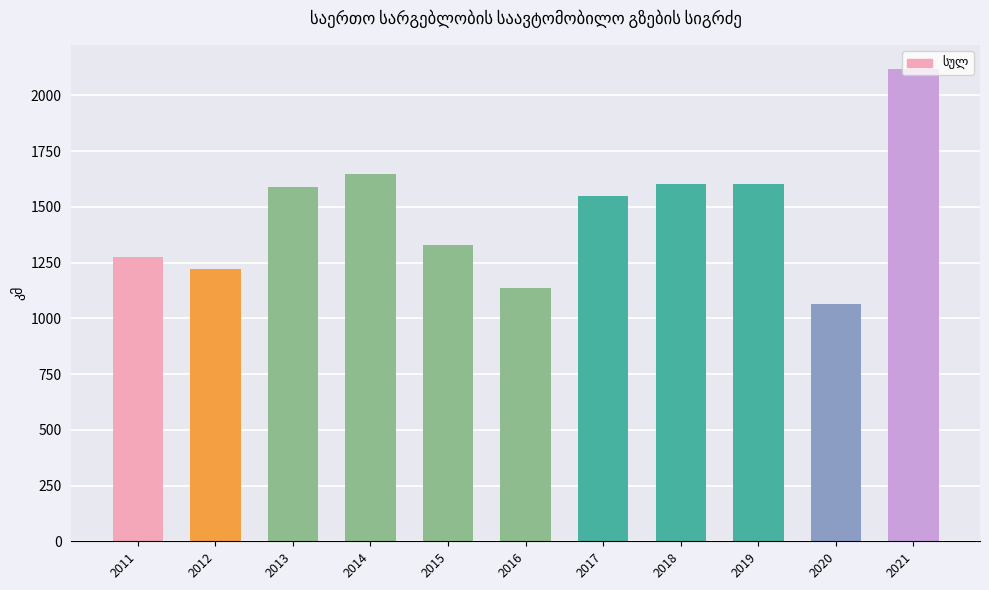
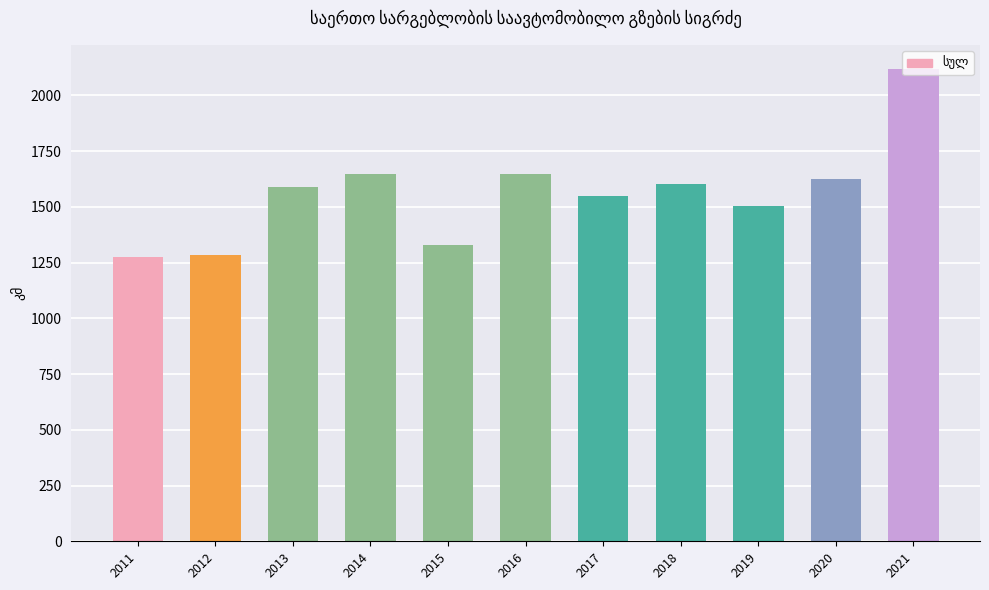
  {
    "2011": 1280,
-   "2012": 1220,
+   "2012": 1280,
    "2013": 1590,
    "2014": 1650,
    "2015": 1330,
-   "2016": 1140,
+   "2016": 1650,
    "2017": 1550,
    "2018": 1600,
-   "2019": 1600,
-   "2020": 1060
+   "2019": 1510,
+   "2020": 1630
  }
